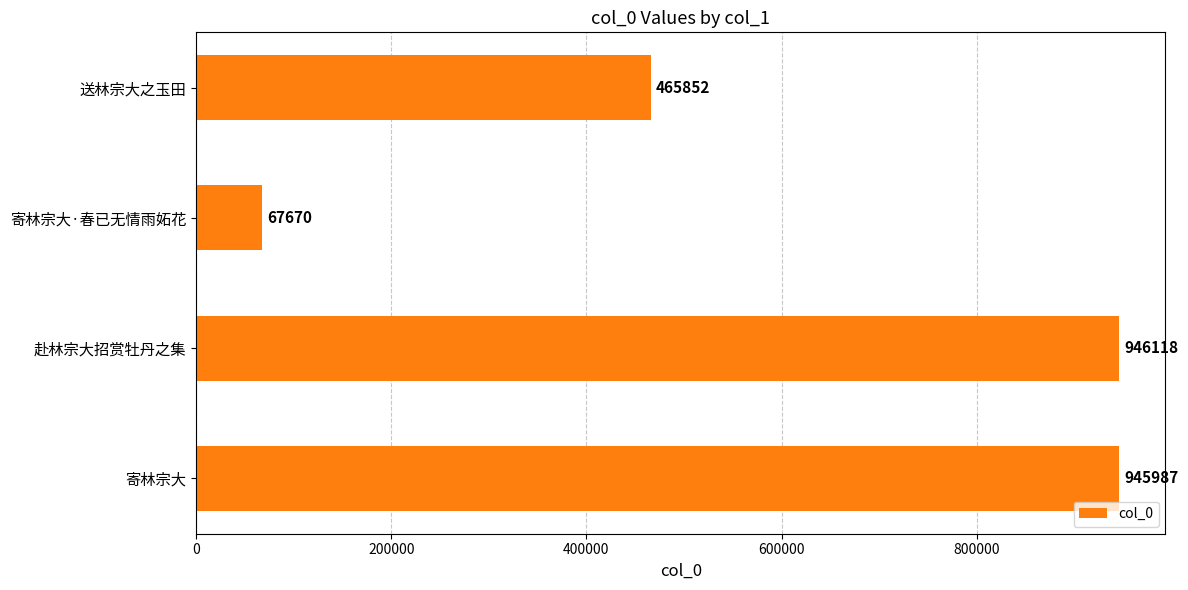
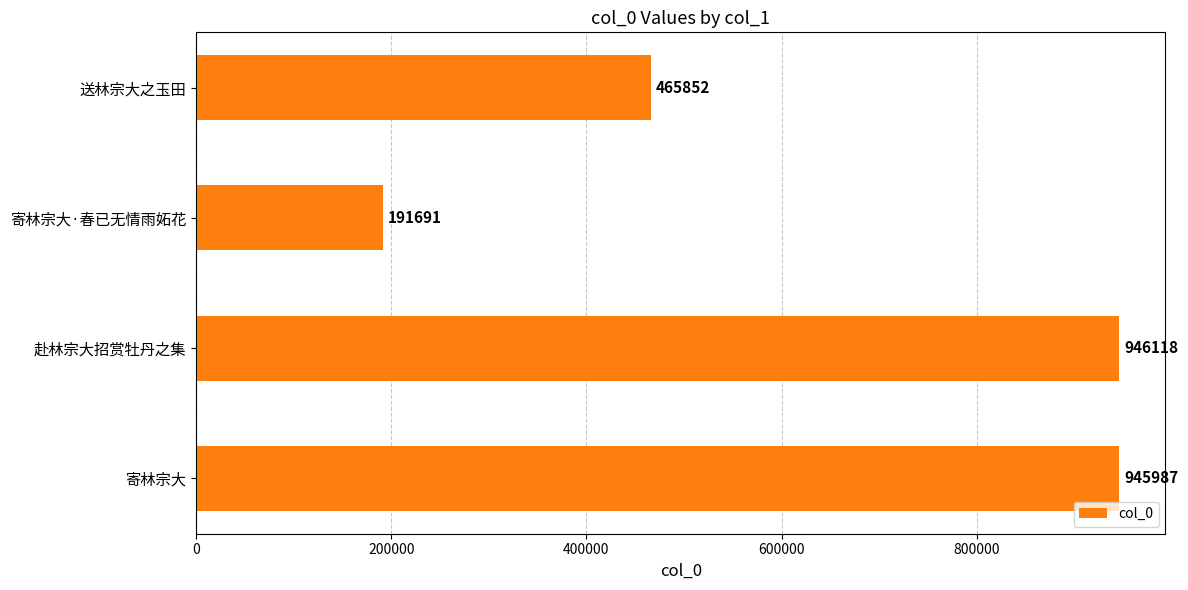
  {
    "送林宗大之玉田": 465852,
-   "寄林宗大·春已无情雨妬花": 67670,
+   "寄林宗大·春已无情雨妬花": 191691,
    "赴林宗大招赏牡丹之集": 946118,
    "寄林宗大": 945987
  }
